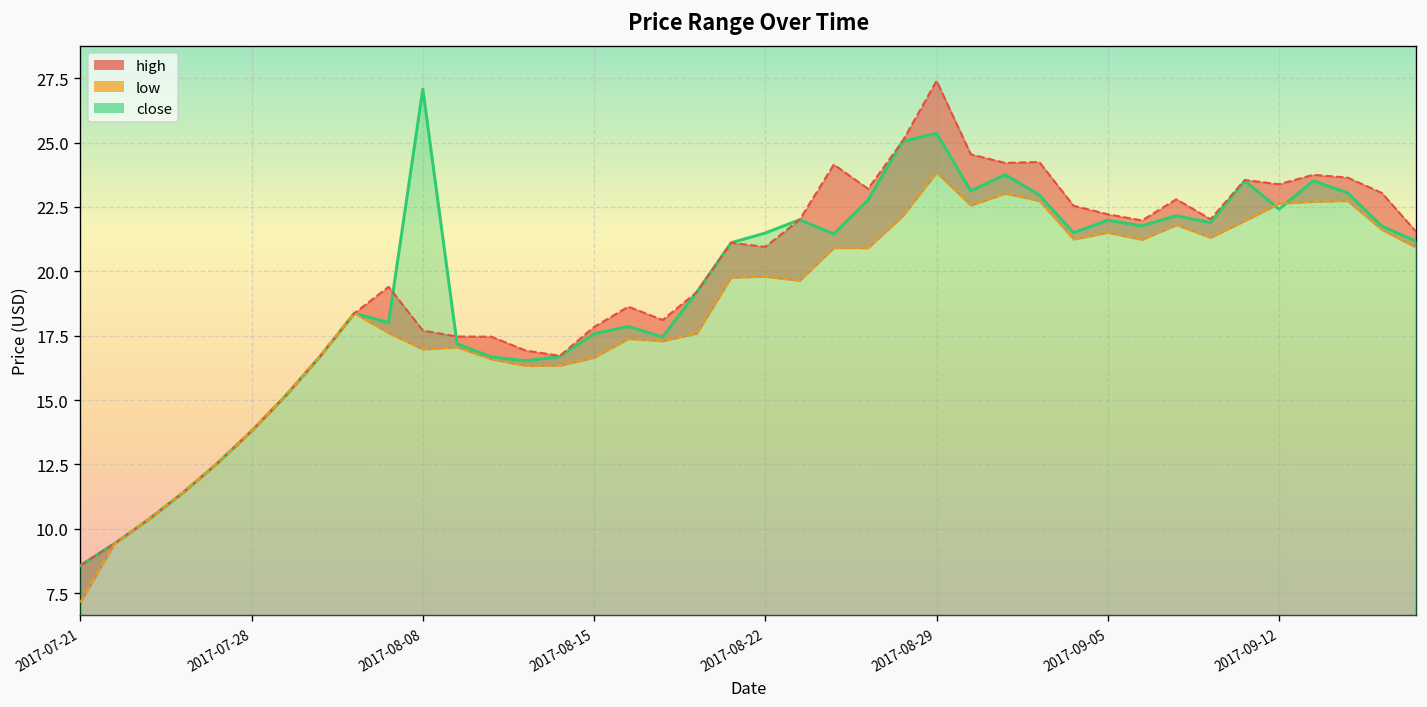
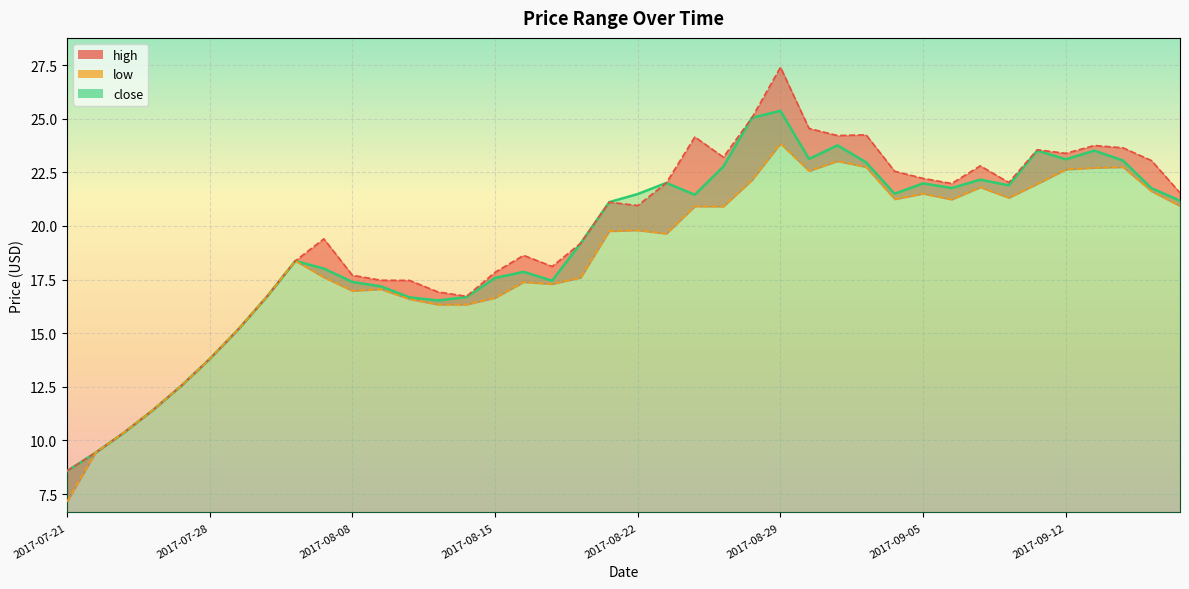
  {
    "close": {
-     "2017-08-08": 27.1,
+     "2017-08-08": 17.4,
      "2017-08-15": 17.6,
      "2017-08-22": 21.5,
      "2017-08-29": 25.4,
      "2017-09-05": 22.0,
-     "2017-09-12": 22.4
+     "2017-09-12": 23.1
    }
  }
